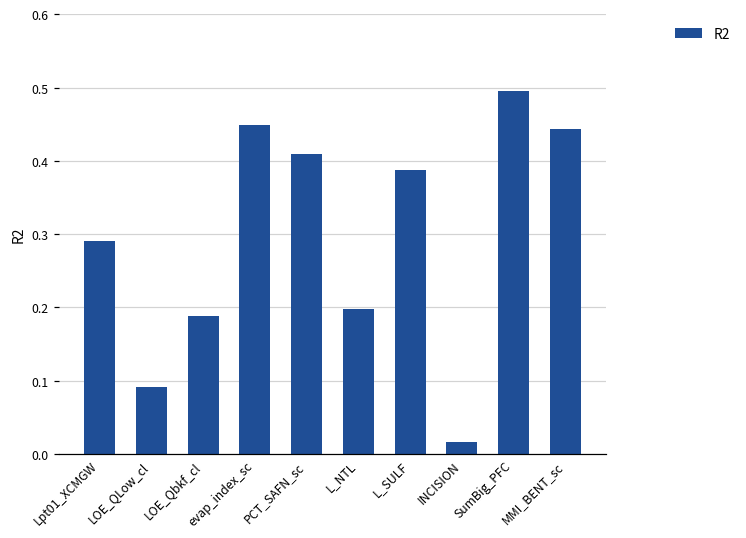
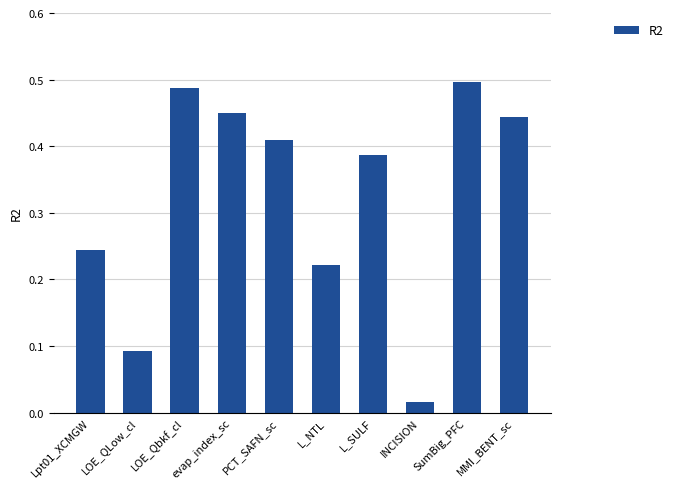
  {
-   "Lpt01_XCMGW": 0.29,
+   "Lpt01_XCMGW": 0.24,
    "LOE_QLow_cl": 0.09,
-   "LOE_Qbkf_cl": 0.19,
+   "LOE_Qbkf_cl": 0.49,
    "evap_index_sc": 0.45,
    "PCT_SAFN_sc": 0.41,
-   "L_NTL": 0.20,
+   "L_NTL": 0.22,
    "L_SULF": 0.39,
    "INCISION": 0.02,
    "SumBig_PFC": 0.50,
    "MMI_BENT_sc": 0.44
  }
